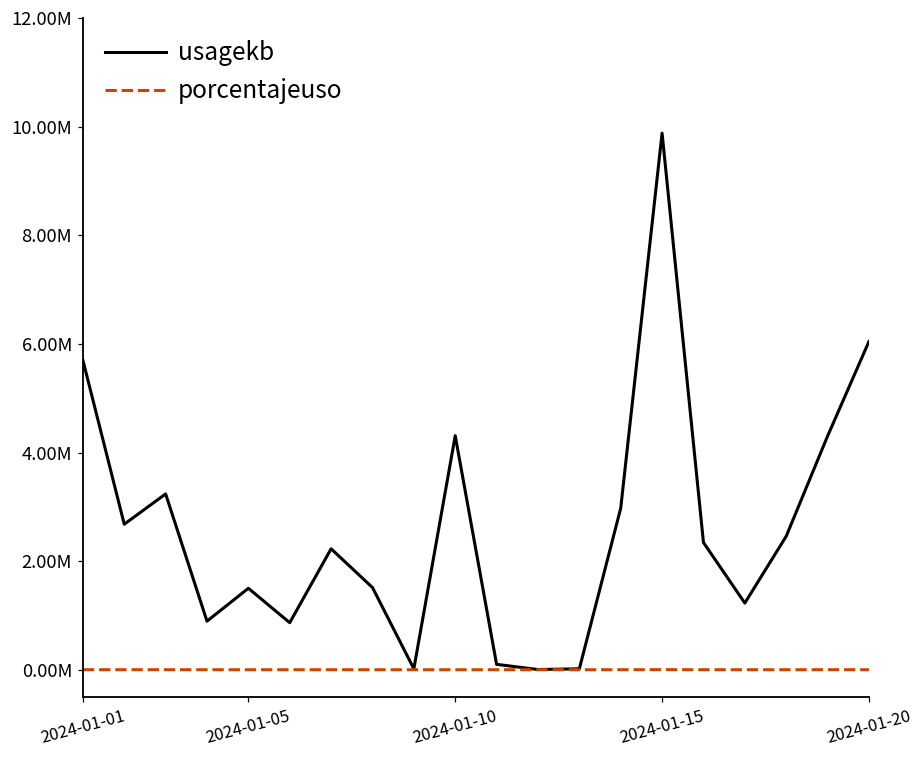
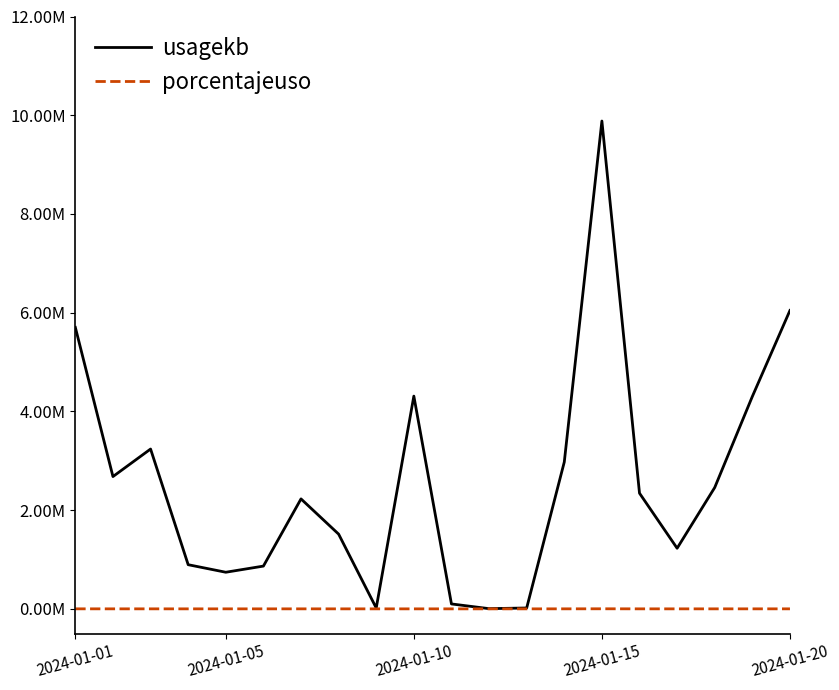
  {
    "usagekb": {
      "2024-01-01": 5700000,
-     "2024-01-05": 1500000,
+     "2024-01-05": 700000,
      "2024-01-10": 4300000,
      "2024-01-15": 9900000,
      "2024-01-20": 6000000
    },
    "porcentajeuso": {
      "2024-01-01": 0,
      "2024-01-05": 0,
      "2024-01-10": 0,
      "2024-01-15": 0,
      "2024-01-20": 0
    }
  }
